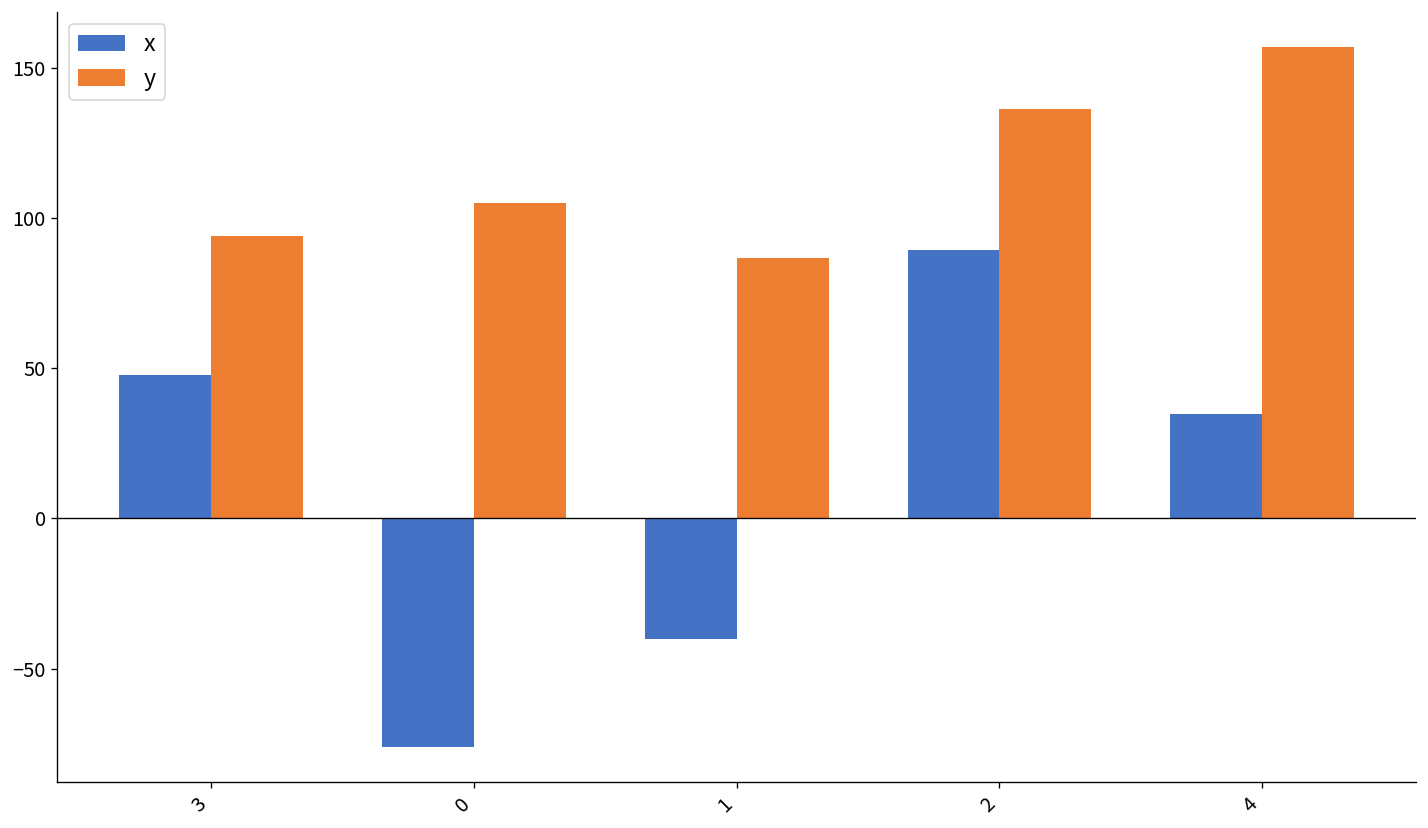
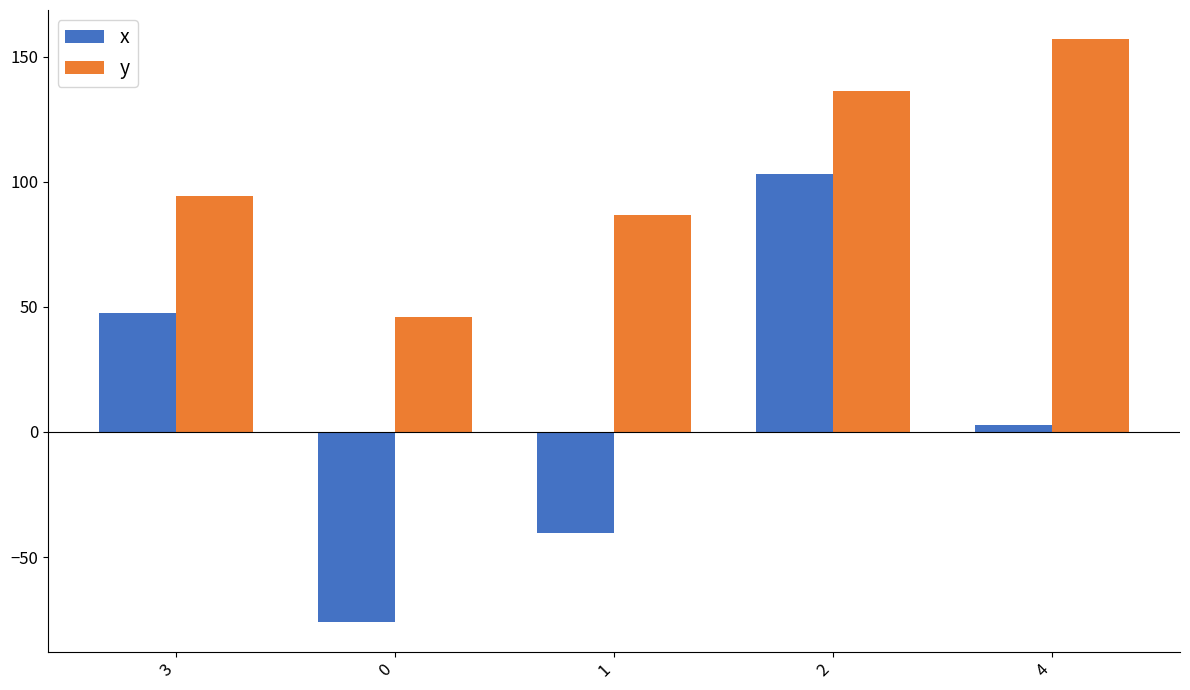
  {
    "x": {
      "3": 48,
      "0": -76,
      "1": -40,
-     "2": 90,
-     "4": 35
+     "2": 103,
+     "4": 3
    },
    "y": {
      "3": 94,
-     "0": 105,
+     "0": 46,
      "1": 87,
      "2": 136,
      "4": 157
    }
  }
